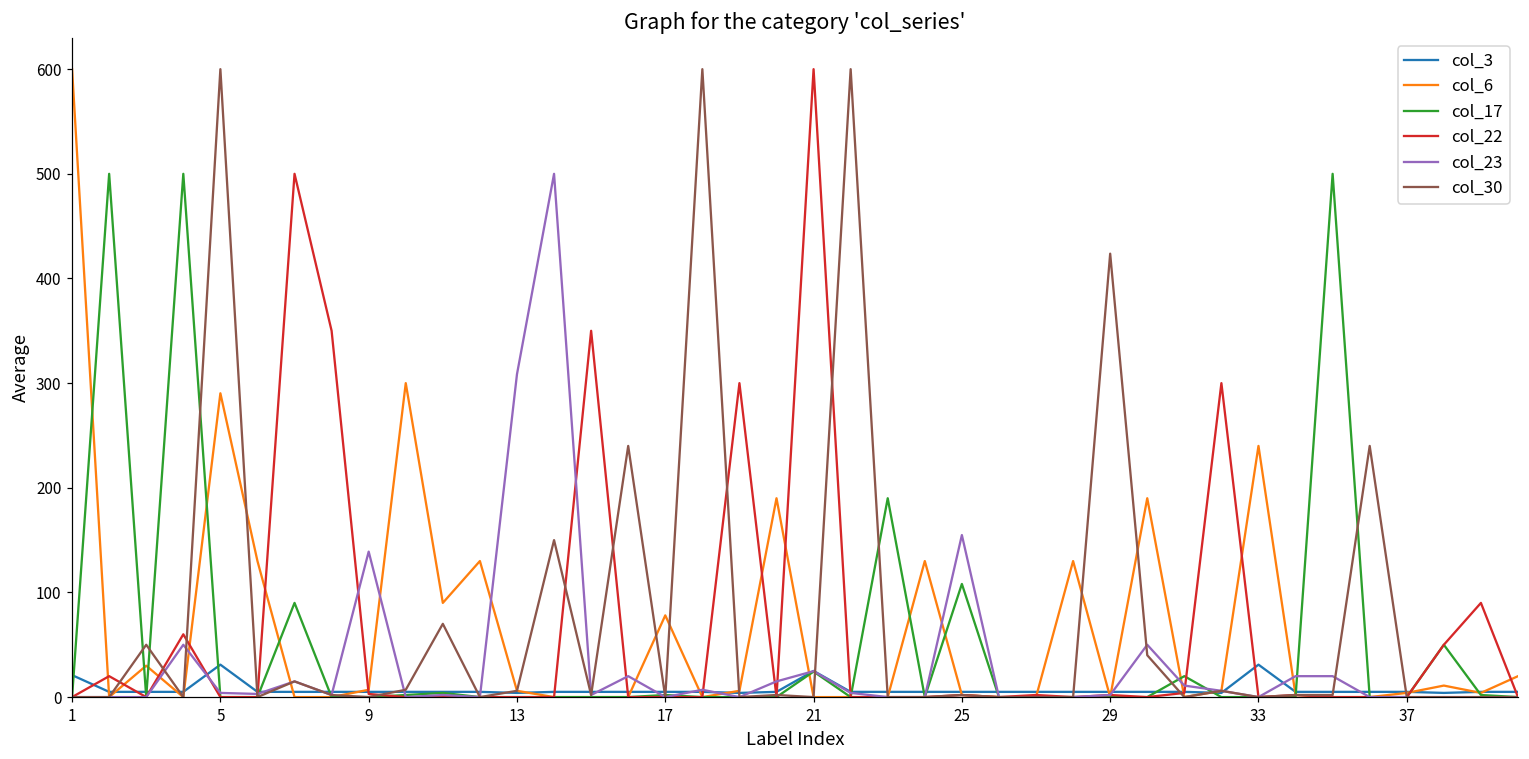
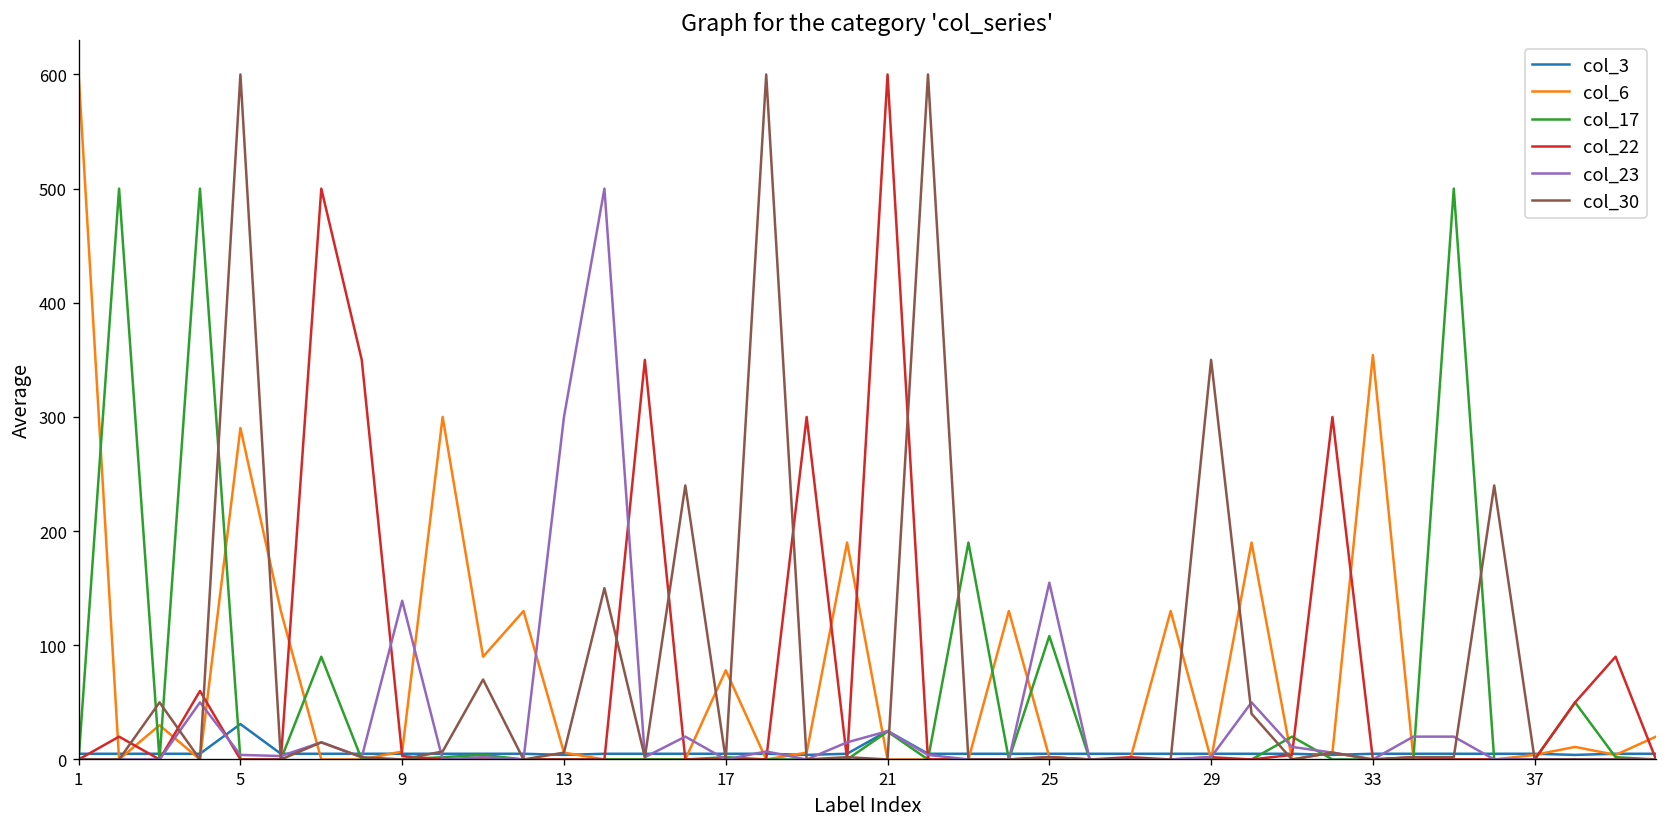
  {
    "col_3": {
-     "1": 20,
+     "1": 10,
      "5": 30,
      "17": 10,
      "25": 10,
      "29": 10,
-     "33": 30
+     "33": 10
    },
    "col_6": {
      "1": 600,
      "5": 290,
      "17": 80,
-     "33": 240
+     "33": 350
    },
    "col_17": {
      "25": 110
    },
    "col_22": {
      "21": 600
    },
    "col_23": {
      "5": 0,
      "9": 140,
-     "13": 310,
+     "13": 300,
      "25": 150
    },
    "col_30": {
      "5": 600,
-     "29": 420
+     "29": 350
    }
  }
